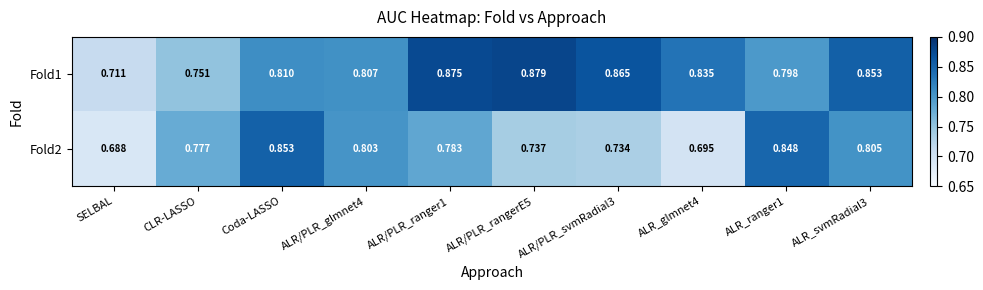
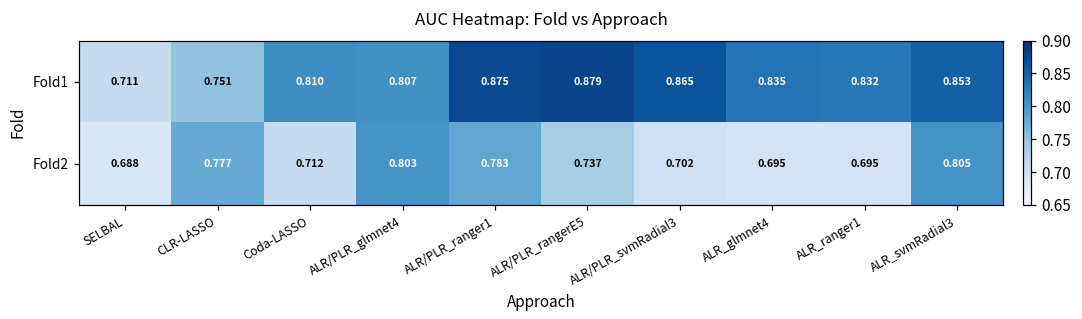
  {
    "Fold1": {
      "SELBAL": 0.711,
      "CLR-LASSO": 0.751,
      "Coda-LASSO": 0.810,
      "ALR/PLR_glmnet4": 0.807,
      "ALR/PLR_ranger1": 0.875,
      "ALR/PLR_rangerE5": 0.879,
      "ALR/PLR_svmRadial3": 0.865,
      "ALR_glmnet4": 0.835,
-     "ALR_ranger1": 0.798,
+     "ALR_ranger1": 0.832,
      "ALR_svmRadial3": 0.853
    },
    "Fold2": {
      "SELBAL": 0.688,
      "CLR-LASSO": 0.777,
-     "Coda-LASSO": 0.853,
+     "Coda-LASSO": 0.712,
      "ALR/PLR_glmnet4": 0.803,
      "ALR/PLR_ranger1": 0.783,
      "ALR/PLR_rangerE5": 0.737,
-     "ALR/PLR_svmRadial3": 0.734,
+     "ALR/PLR_svmRadial3": 0.702,
      "ALR_glmnet4": 0.695,
-     "ALR_ranger1": 0.848,
+     "ALR_ranger1": 0.695,
      "ALR_svmRadial3": 0.805
    }
  }
